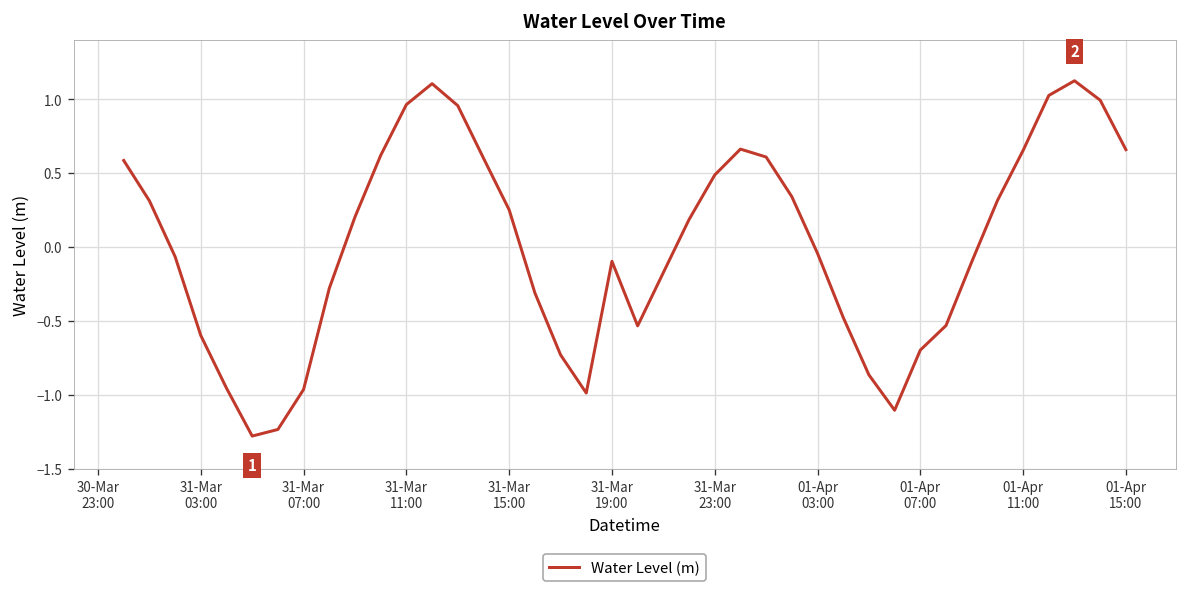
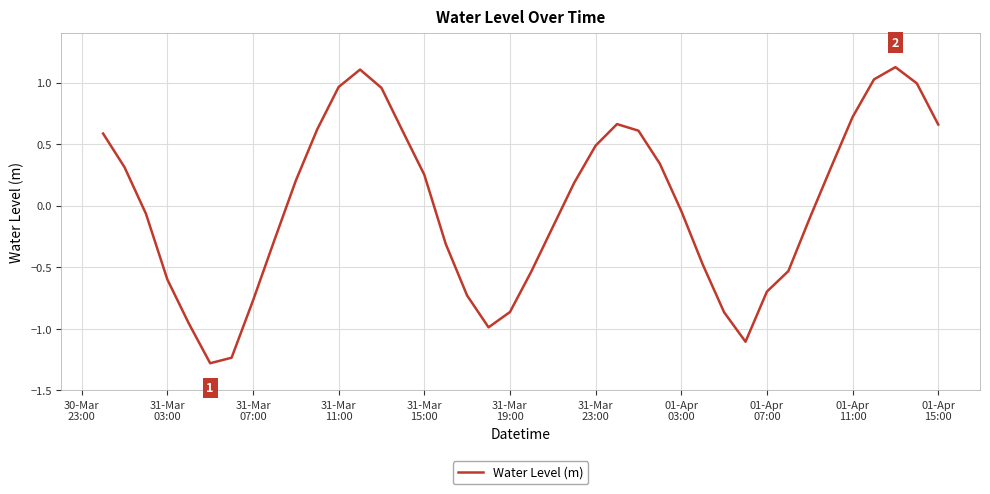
  {
    "31-Mar 03:00": -0.60,
-   "31-Mar 07:00": -0.96,
+   "31-Mar 07:00": -0.77,
    "31-Mar 11:00": 0.96,
    "31-Mar 15:00": 0.25,
-   "31-Mar 19:00": -0.10,
+   "31-Mar 19:00": -0.86,
    "31-Mar 23:00": 0.49,
    "01-Apr 03:00": -0.04,
    "01-Apr 07:00": -0.70,
-   "01-Apr 11:00": 0.65,
+   "01-Apr 11:00": 0.72,
    "01-Apr 15:00": 0.66
  }
